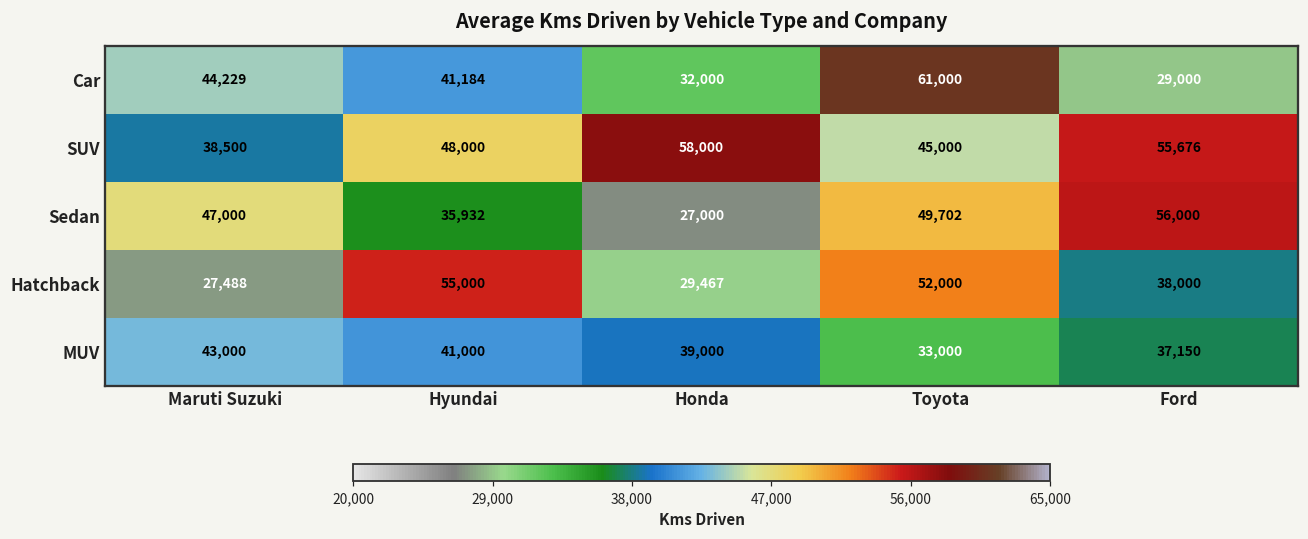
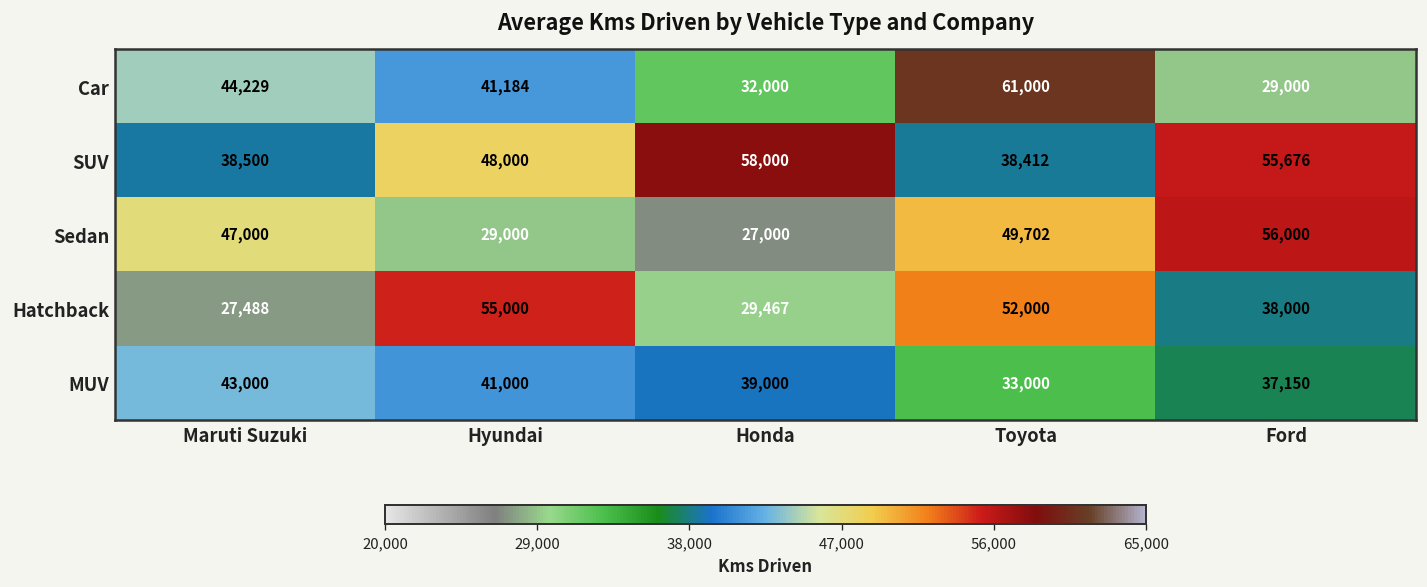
  {
    "Car": {
      "Maruti Suzuki": "44,229",
      "Hyundai": "41,184",
      "Honda": "32,000",
      "Toyota": "61,000",
      "Ford": "29,000"
    },
    "SUV": {
      "Maruti Suzuki": "38,500",
      "Hyundai": "48,000",
      "Honda": "58,000",
-     "Toyota": "45,000",
+     "Toyota": "38,412",
      "Ford": "55,676"
    },
    "Sedan": {
      "Maruti Suzuki": "47,000",
-     "Hyundai": "35,932",
+     "Hyundai": "29,000",
      "Honda": "27,000",
      "Toyota": "49,702",
      "Ford": "56,000"
    },
    "Hatchback": {
      "Maruti Suzuki": "27,488",
      "Hyundai": "55,000",
      "Honda": "29,467",
      "Toyota": "52,000",
      "Ford": "38,000"
    },
    "MUV": {
      "Maruti Suzuki": "43,000",
      "Hyundai": "41,000",
      "Honda": "39,000",
      "Toyota": "33,000",
      "Ford": "37,150"
    }
  }
